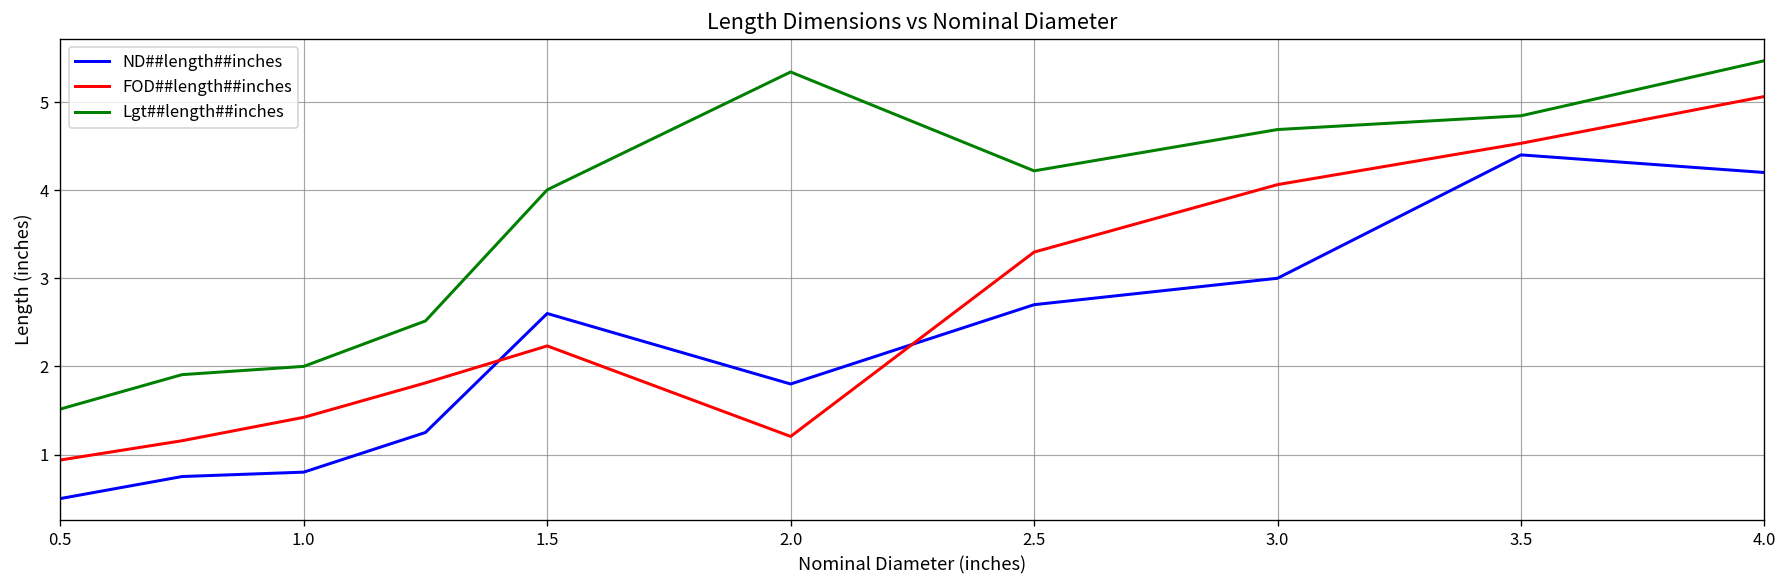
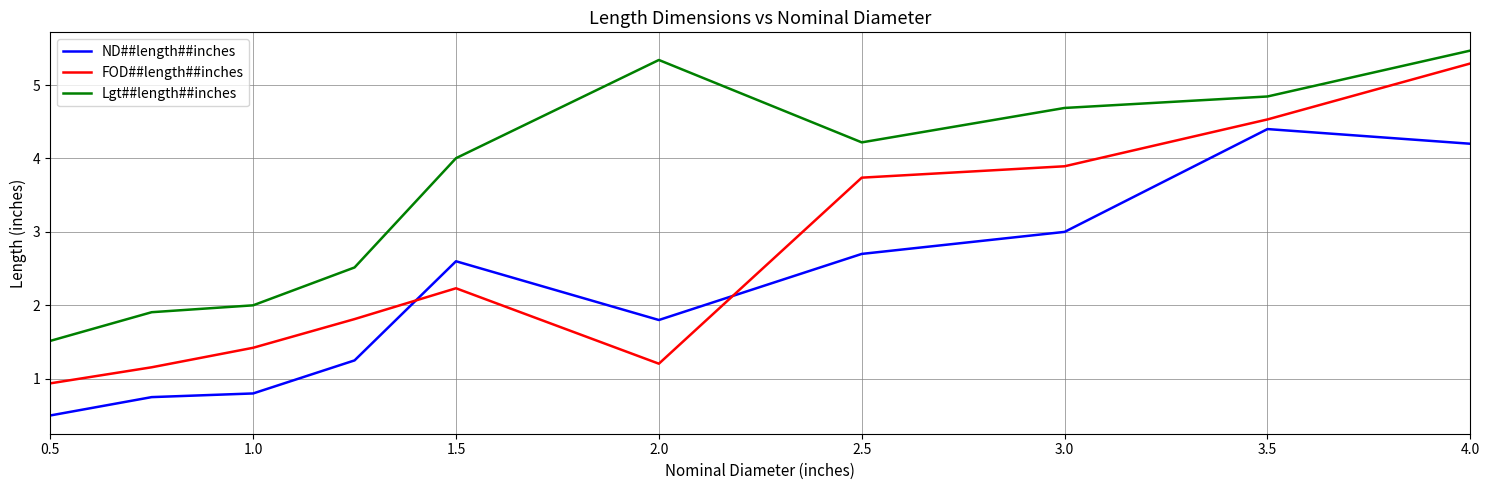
  {
    "ND##length##inches": {
      "0.5": 0.5,
      "1.0": 0.8,
      "1.5": 2.6,
      "2.0": 1.8,
      "2.5": 2.7,
      "3.0": 3.0,
      "3.5": 4.4,
      "4.0": 4.2
    },
    "FOD##length##inches": {
      "0.5": 0.9,
      "1.0": 1.4,
      "1.5": 2.2,
      "2.0": 1.2,
-     "2.5": 3.3,
-     "3.0": 4.1,
+     "2.5": 3.7,
+     "3.0": 3.9,
      "3.5": 4.5,
-     "4.0": 5.1
+     "4.0": 5.3
    },
    "Lgt##length##inches": {
      "0.5": 1.5,
      "1.0": 2.0,
      "1.5": 4.0,
      "2.0": 5.3,
      "2.5": 4.2,
      "3.0": 4.7,
      "3.5": 4.8,
      "4.0": 5.5
    }
  }
